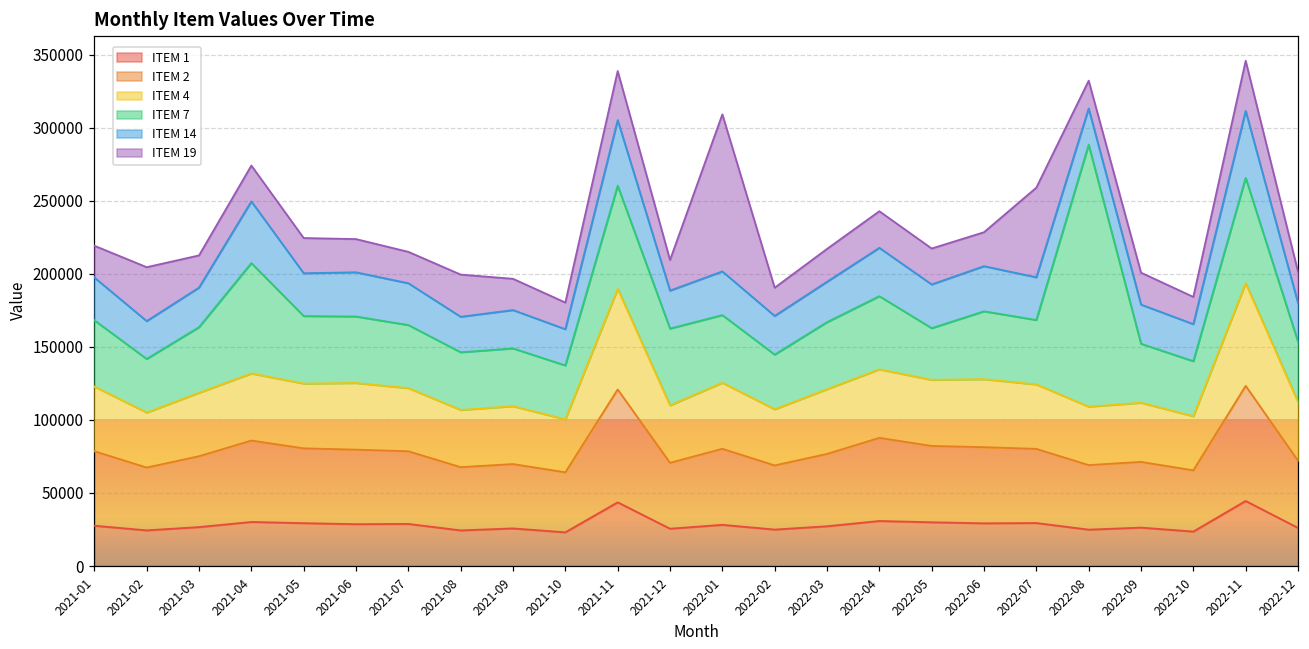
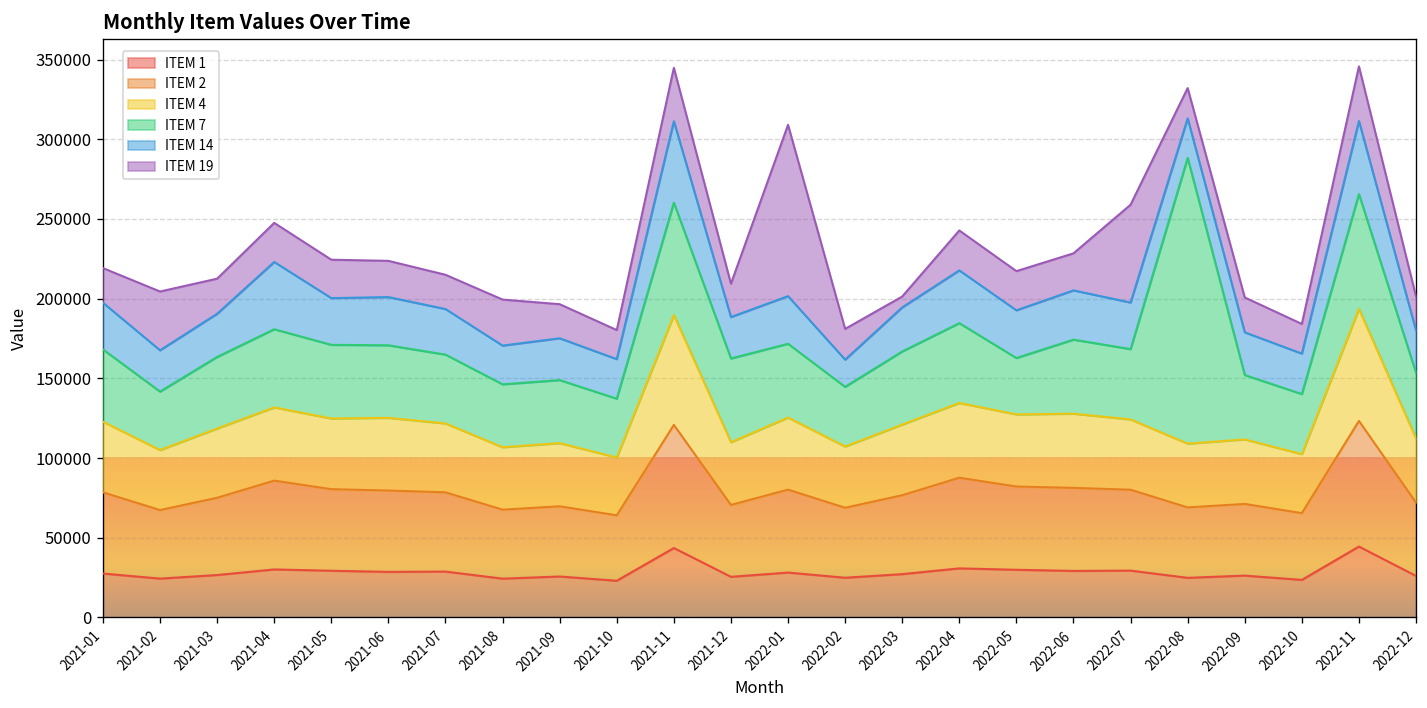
  {
    "ITEM 7": {
      "2021-01": 45000,
      "2021-02": 37000,
      "2021-03": 45000,
-     "2021-04": 76000,
+     "2021-04": 49000,
      "2021-05": 46000,
      "2021-06": 45000,
      "2021-07": 43000,
      "2021-08": 39000,
      "2021-09": 40000,
      "2021-10": 37000,
      "2021-11": 71000,
      "2021-12": 52000,
      "2022-01": 46000,
      "2022-02": 37000,
      "2022-03": 46000,
      "2022-04": 50000,
      "2022-05": 35000,
      "2022-06": 46000,
      "2022-07": 44000,
      "2022-08": 179000,
      "2022-09": 40000,
      "2022-10": 38000,
      "2022-11": 72000,
      "2022-12": 41000
    },
    "ITEM 14": {
      "2021-01": 29000,
      "2021-02": 26000,
      "2021-03": 27000,
      "2021-04": 42000,
      "2021-05": 29000,
      "2021-06": 30000,
      "2021-07": 29000,
      "2021-08": 24000,
      "2021-09": 26000,
      "2021-10": 25000,
-     "2021-11": 45000,
+     "2021-11": 51000,
      "2021-12": 26000,
      "2022-01": 30000,
-     "2022-02": 26000,
+     "2022-02": 17000,
      "2022-03": 28000,
      "2022-04": 33000,
      "2022-05": 30000,
      "2022-06": 31000,
      "2022-07": 29000,
      "2022-08": 25000,
      "2022-09": 27000,
      "2022-10": 25000,
      "2022-11": 46000,
      "2022-12": 27000
    },
    "ITEM 19": {
      "2021-01": 22000,
      "2021-02": 37000,
      "2021-03": 22000,
      "2021-04": 25000,
      "2021-05": 24000,
      "2021-06": 23000,
      "2021-07": 21000,
      "2021-08": 29000,
      "2021-09": 21000,
      "2021-10": 18000,
      "2021-11": 34000,
      "2021-12": 21000,
      "2022-01": 107000,
      "2022-02": 19000,
-     "2022-03": 22000,
+     "2022-03": 7000,
      "2022-04": 25000,
      "2022-05": 25000,
      "2022-06": 23000,
      "2022-07": 61000,
      "2022-08": 19000,
      "2022-09": 22000,
      "2022-10": 19000,
      "2022-11": 34000,
      "2022-12": 21000
    }
  }
